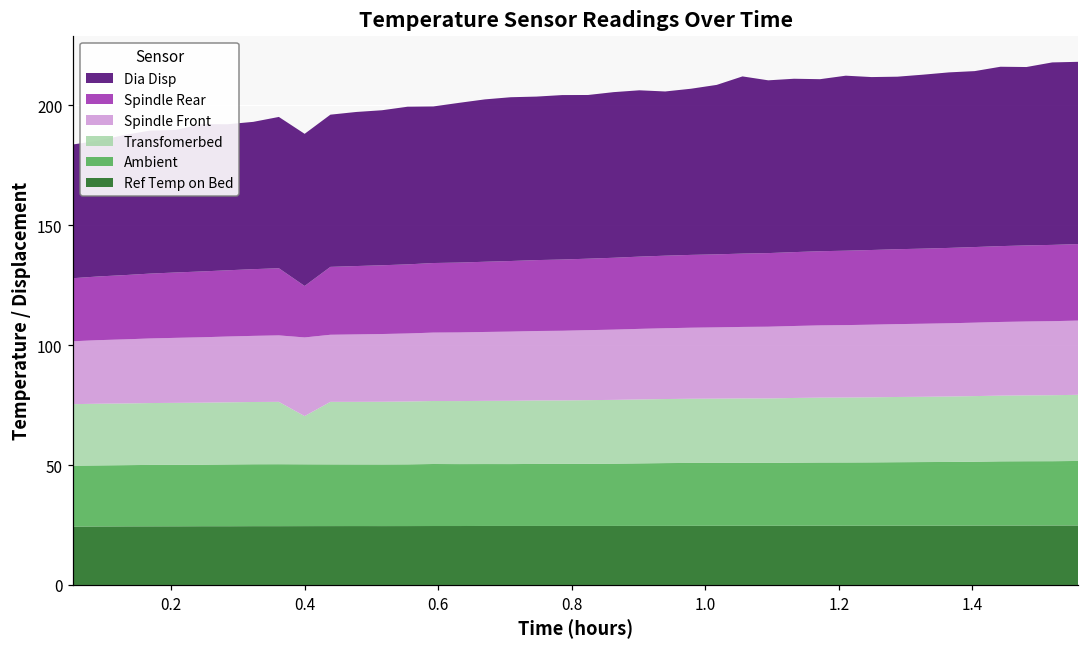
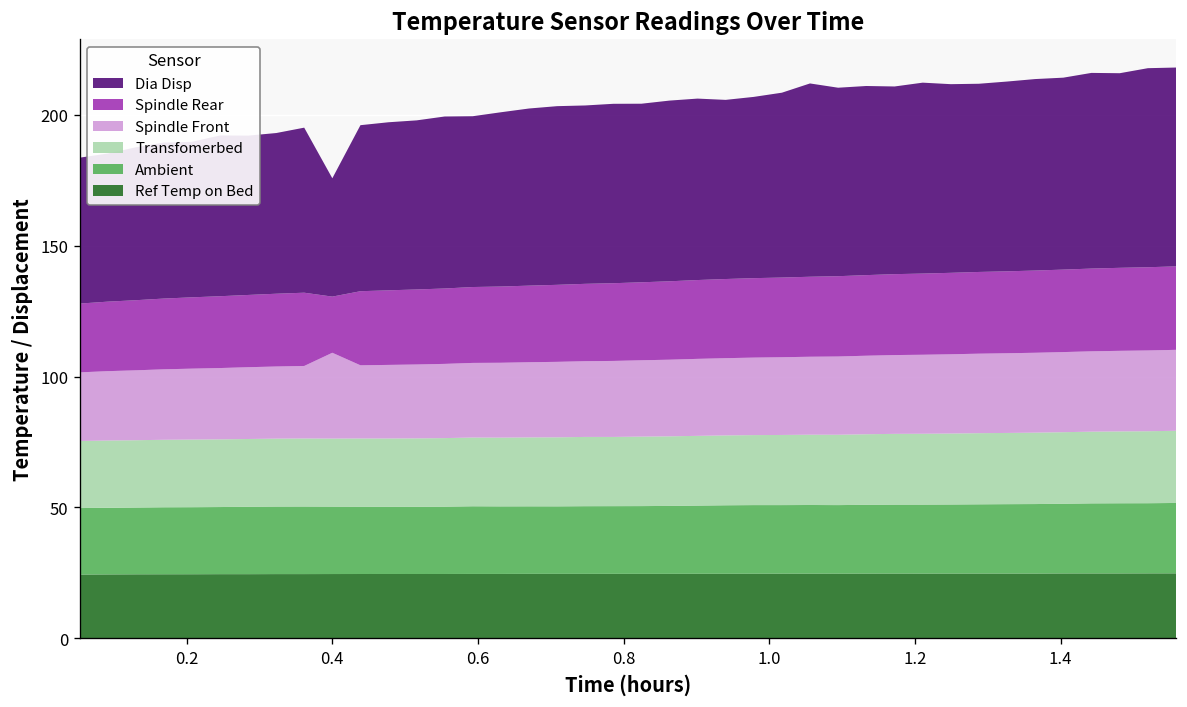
  {
    "Ref Temp on Bed": {
      "0.4": 25
    },
    "Ambient": {
      "0.4": 26
    },
    "Transfomerbed": {
-     "0.4": 20
+     "0.4": 26
    },
    "Spindle Front": {
      "0.4": 33
    },
    "Spindle Rear": {
      "0.4": 21
    },
    "Dia Disp": {
-     "0.4": 63
+     "0.4": 45
    }
  }
